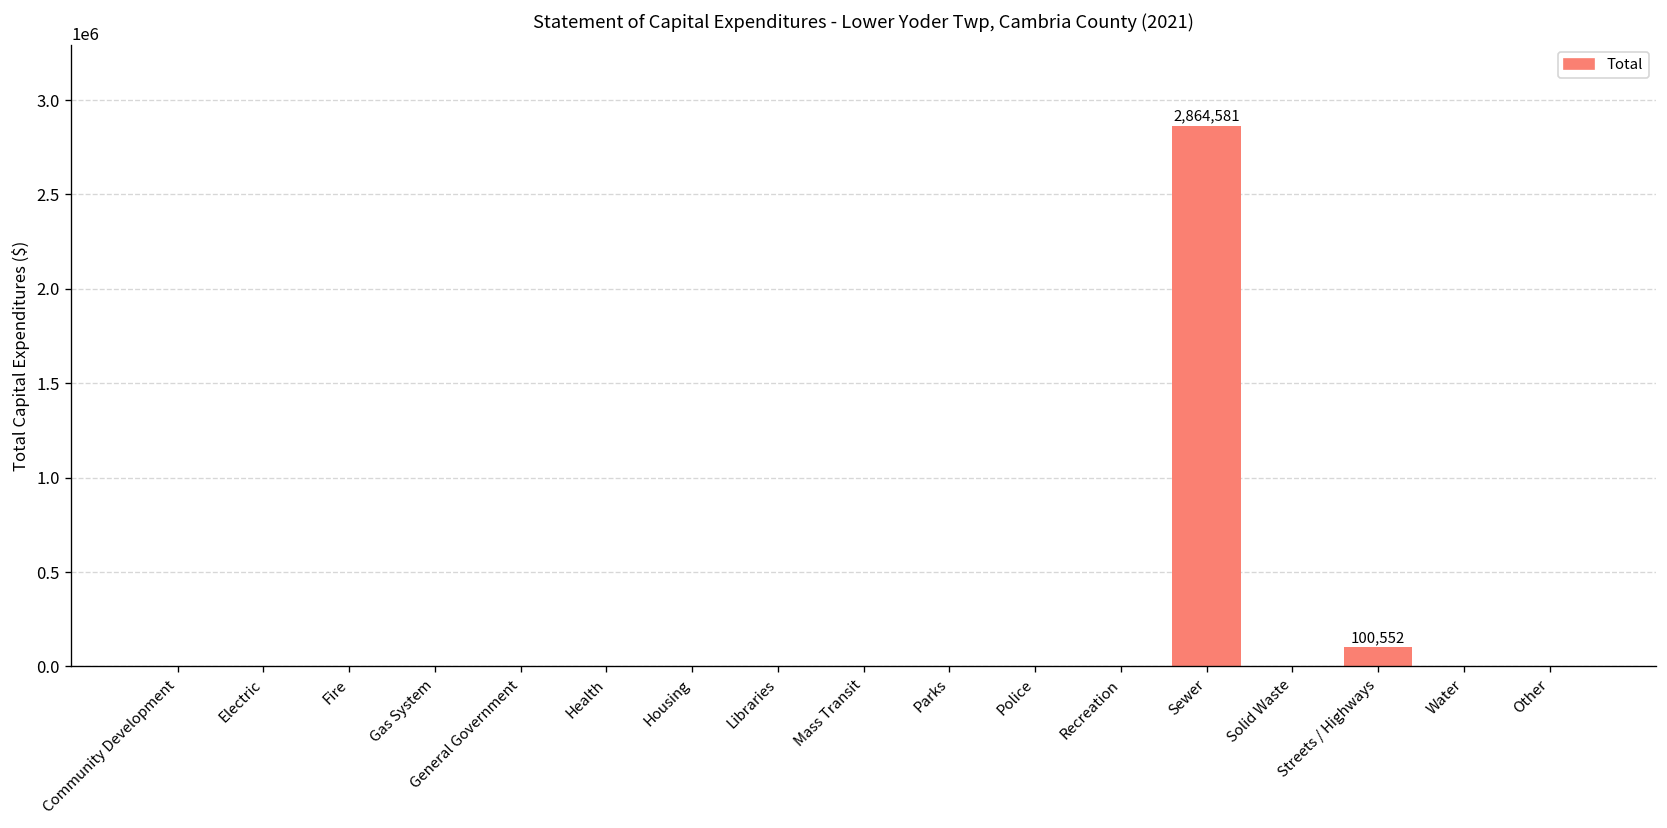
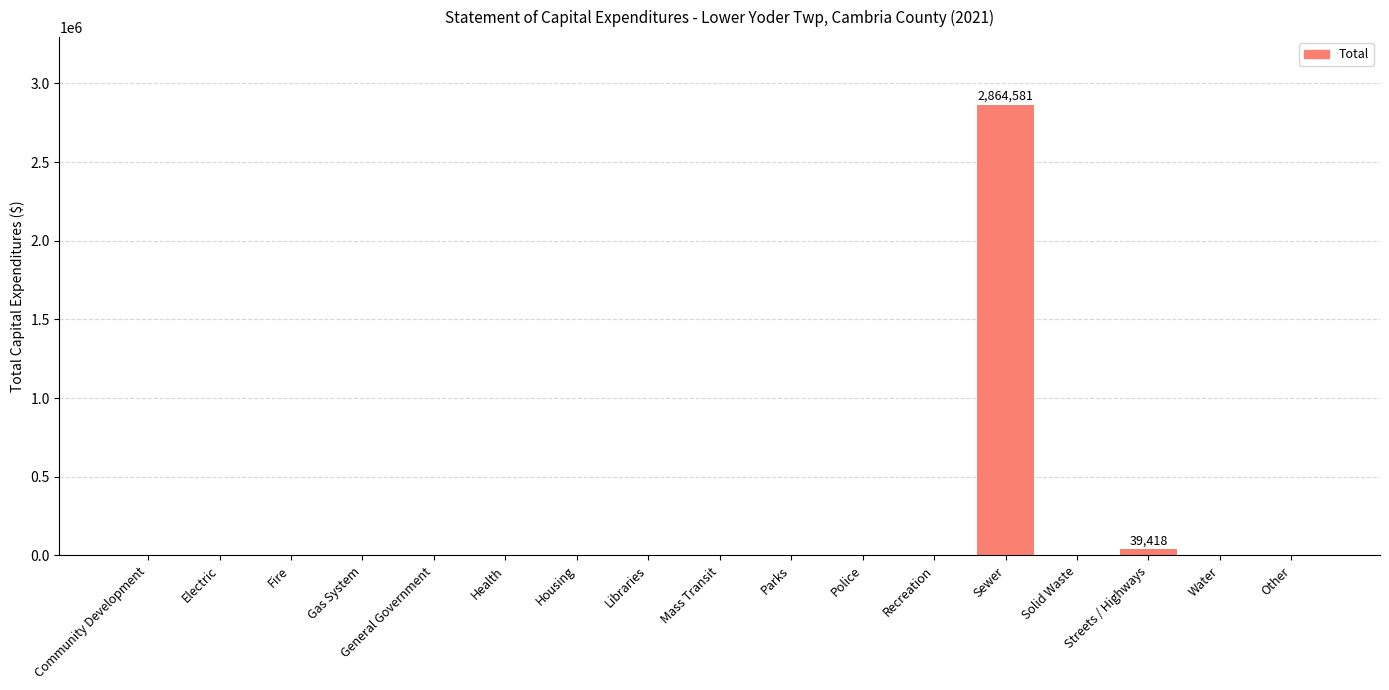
  {
    "Sewer": "2,864,581",
-   "Streets / Highways": "100,552"
+   "Streets / Highways": "39,418"
  }
